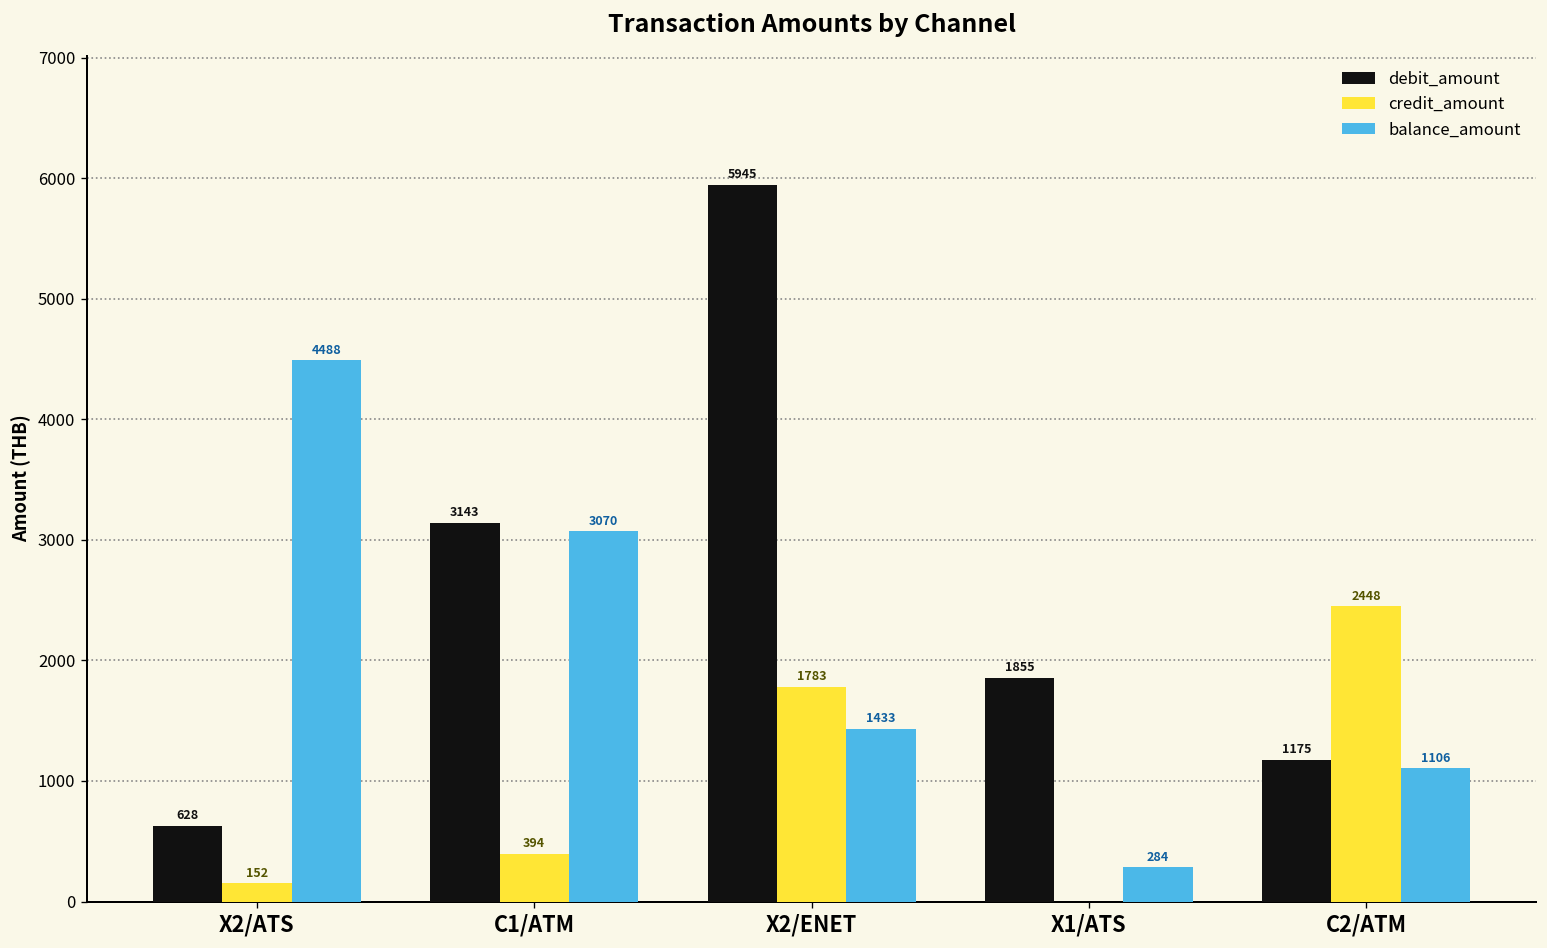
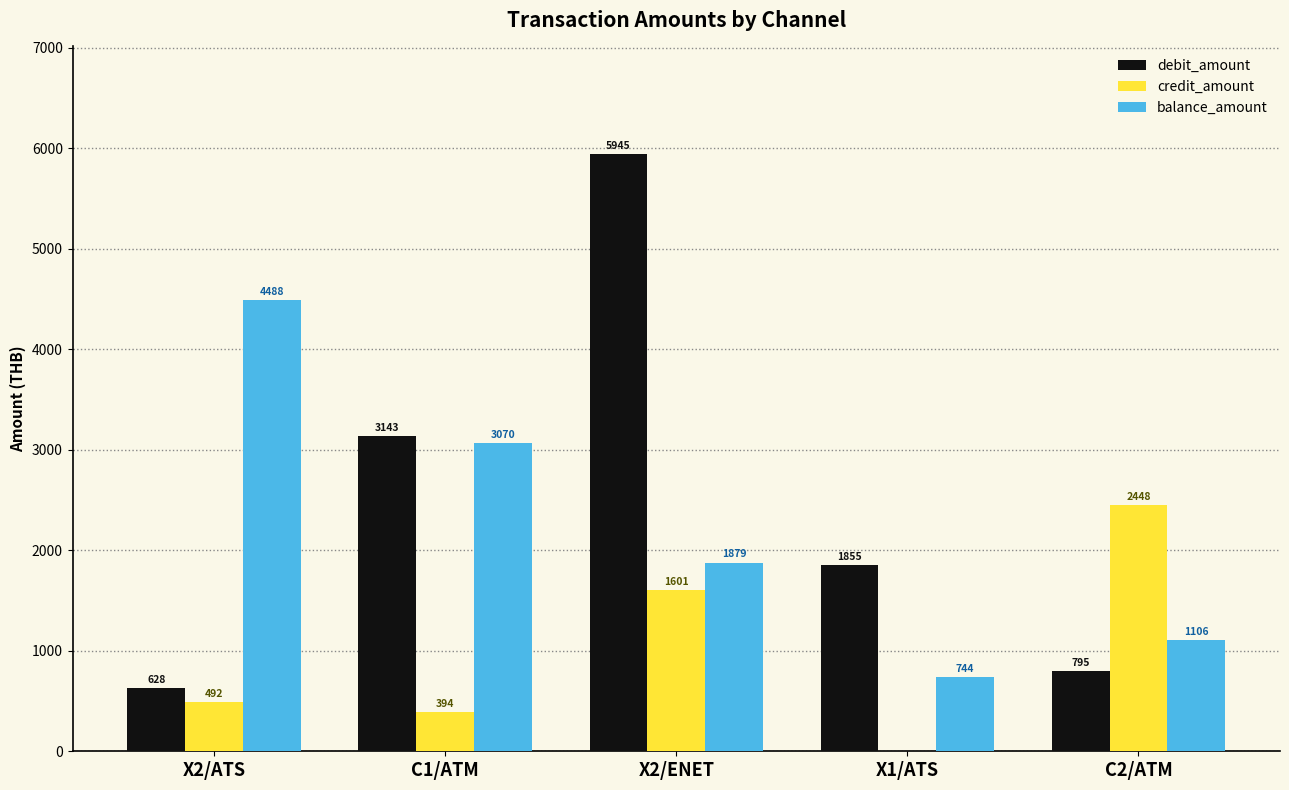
  {
    "debit_amount": {
      "X2/ATS": 628,
      "C1/ATM": 3143,
      "X2/ENET": 5945,
      "X1/ATS": 1855,
-     "C2/ATM": 1175
+     "C2/ATM": 795
    },
    "credit_amount": {
-     "X2/ATS": 152,
+     "X2/ATS": 492,
      "C1/ATM": 394,
-     "X2/ENET": 1783,
+     "X2/ENET": 1601,
      "C2/ATM": 2448
    },
    "balance_amount": {
      "X2/ATS": 4488,
      "C1/ATM": 3070,
-     "X2/ENET": 1433,
-     "X1/ATS": 284,
+     "X2/ENET": 1879,
+     "X1/ATS": 744,
      "C2/ATM": 1106
    }
  }
